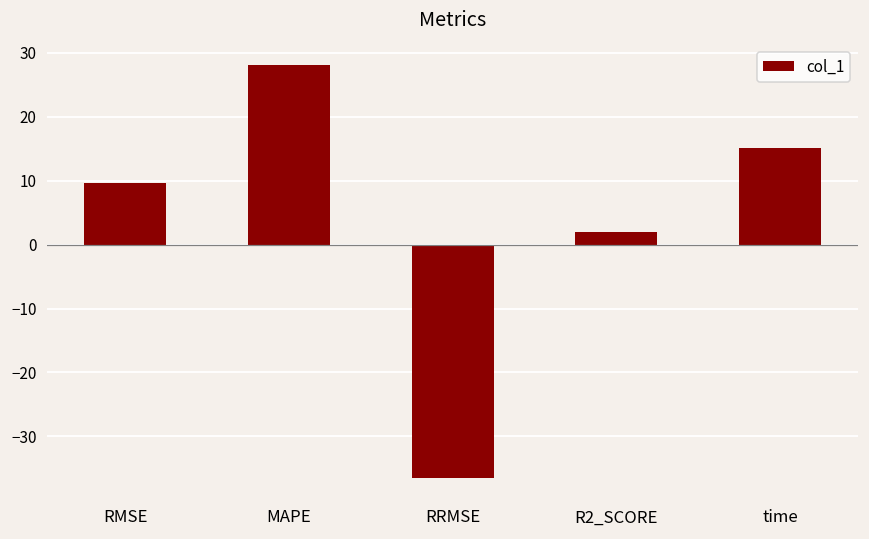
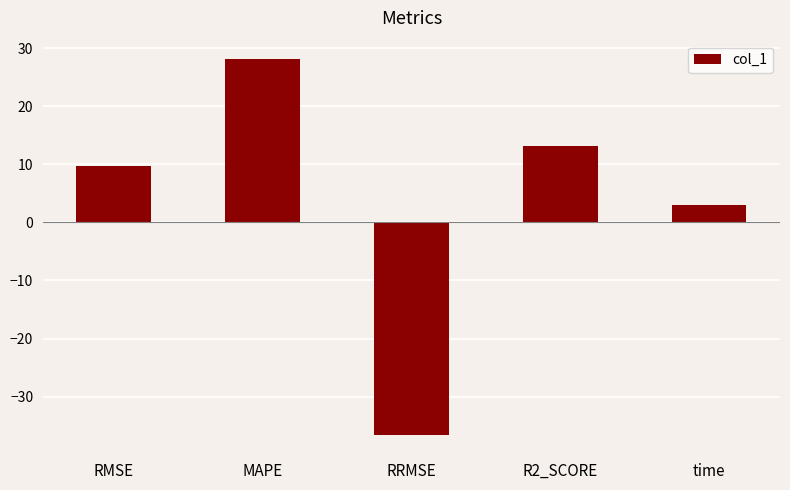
  {
    "RMSE": 10,
    "MAPE": 28,
    "RRMSE": -37,
-   "R2_SCORE": 2,
-   "time": 15
+   "R2_SCORE": 13,
+   "time": 3
  }
